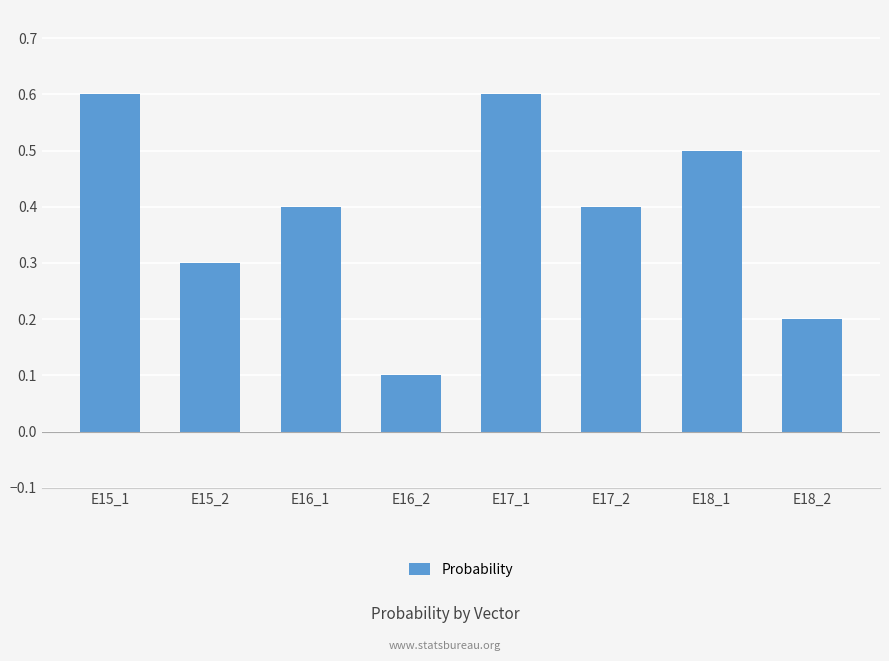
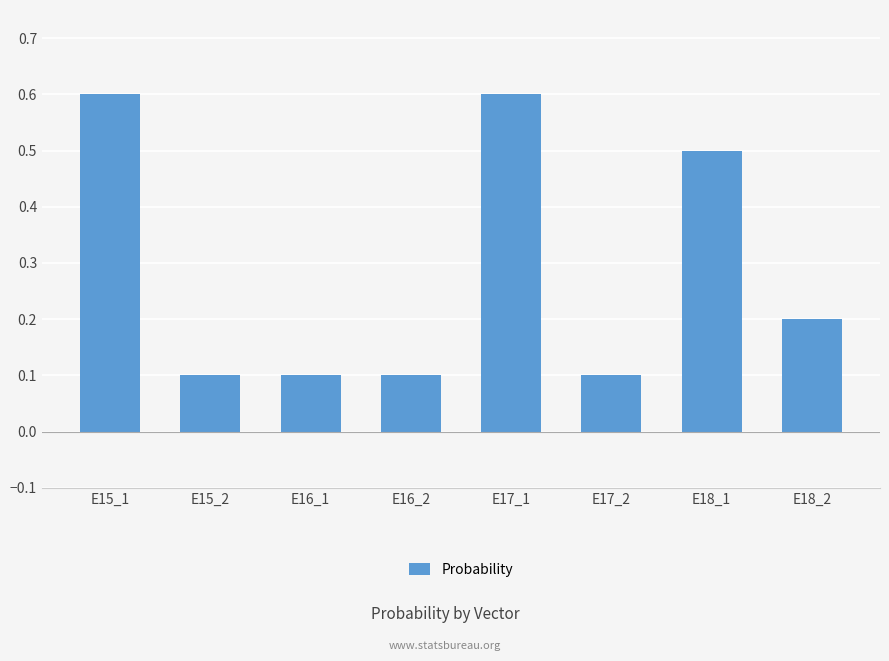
  {
    "E15_1": 0.6,
-   "E15_2": 0.3,
-   "E16_1": 0.4,
+   "E15_2": 0.1,
+   "E16_1": 0.1,
    "E16_2": 0.1,
    "E17_1": 0.6,
-   "E17_2": 0.4,
+   "E17_2": 0.1,
    "E18_1": 0.5,
    "E18_2": 0.2
  }
